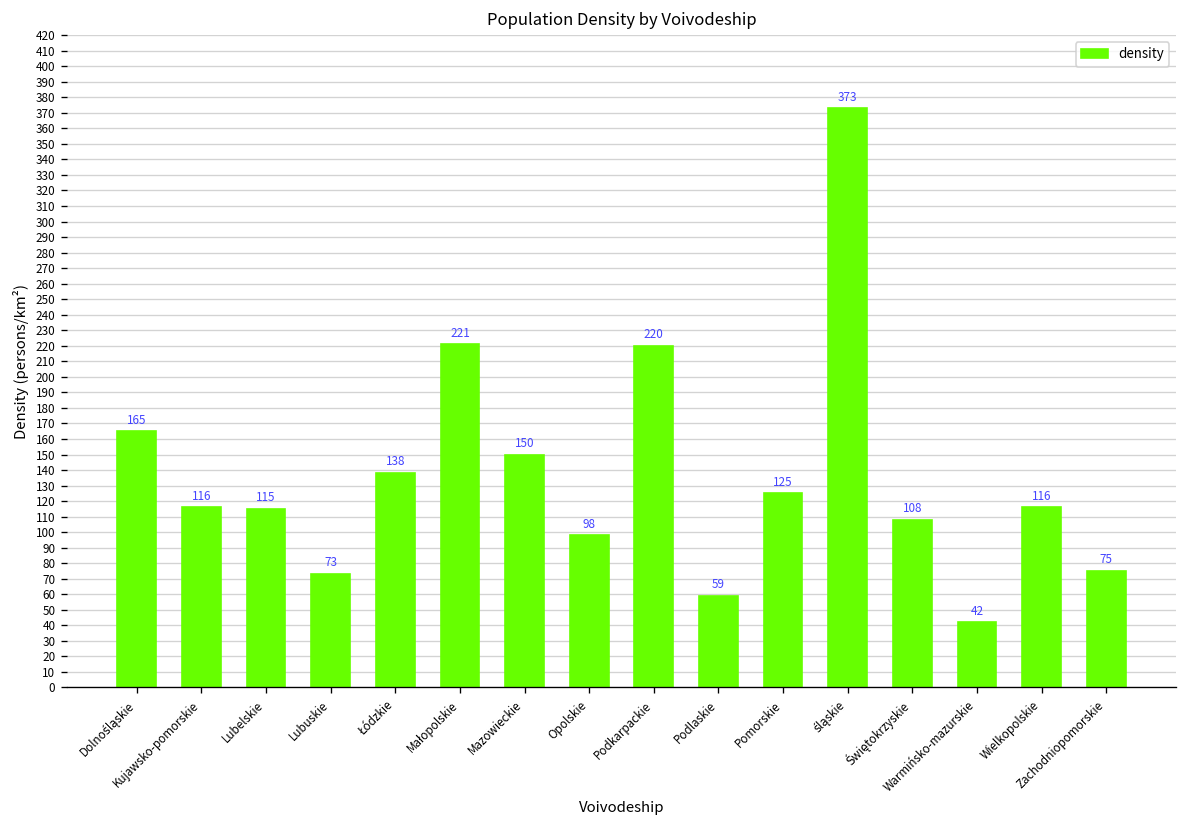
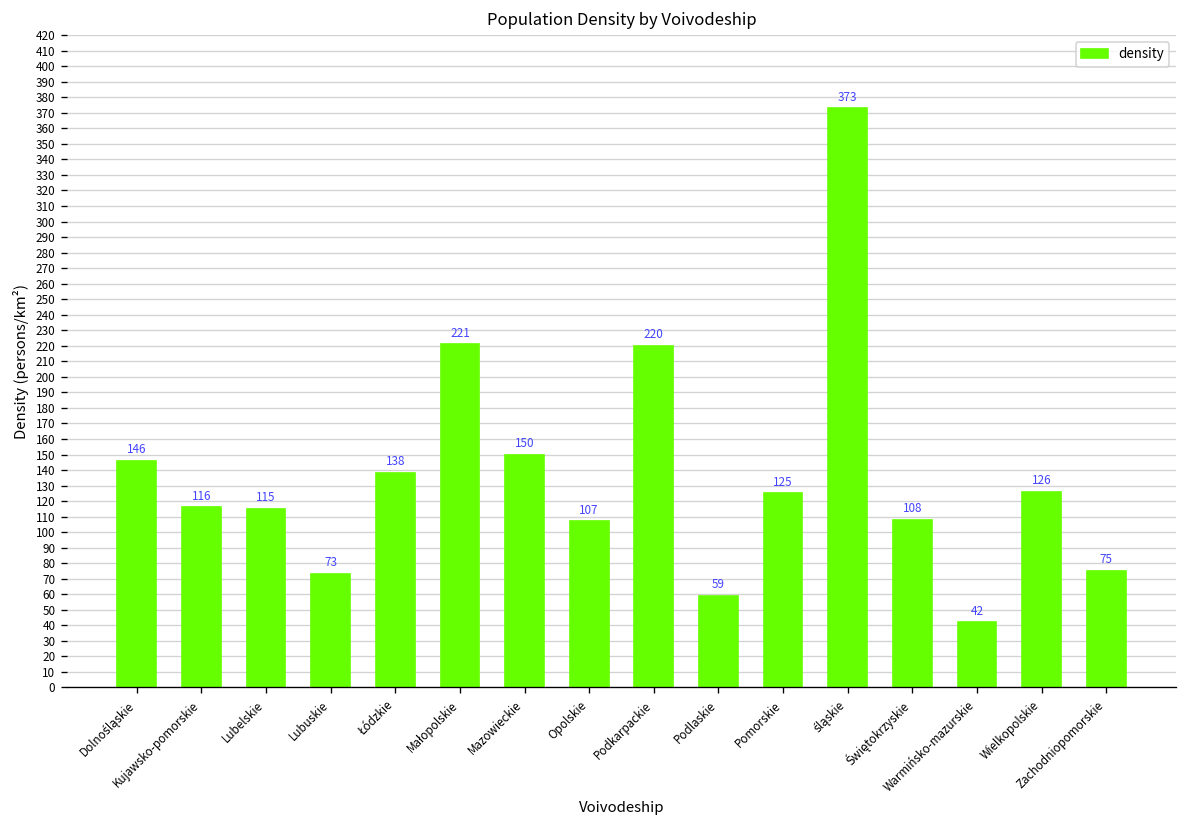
  {
-   "Dolnośląskie": 165,
+   "Dolnośląskie": 146,
    "Kujawsko-pomorskie": 116,
    "Lubelskie": 115,
    "Lubuskie": 73,
    "Łódzkie": 138,
    "Małopolskie": 221,
    "Mazowieckie": 150,
-   "Opolskie": 98,
+   "Opolskie": 107,
    "Podkarpackie": 220,
    "Podlaskie": 59,
    "Pomorskie": 125,
    "śląskie": 373,
    "Świętokrzyskie": 108,
    "Warmińsko-mazurskie": 42,
-   "Wielkopolskie": 116,
+   "Wielkopolskie": 126,
    "Zachodniopomorskie": 75
  }
